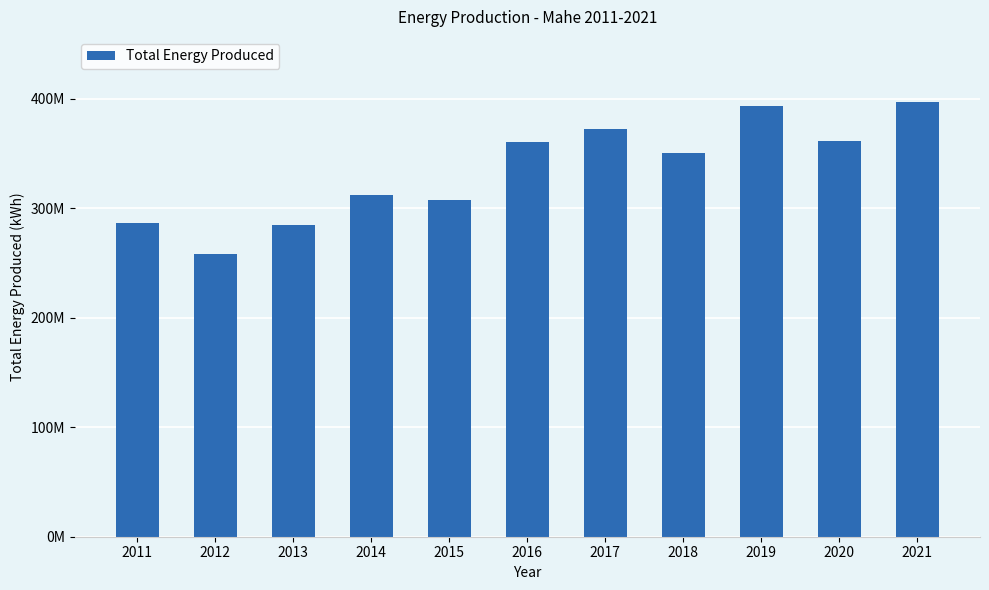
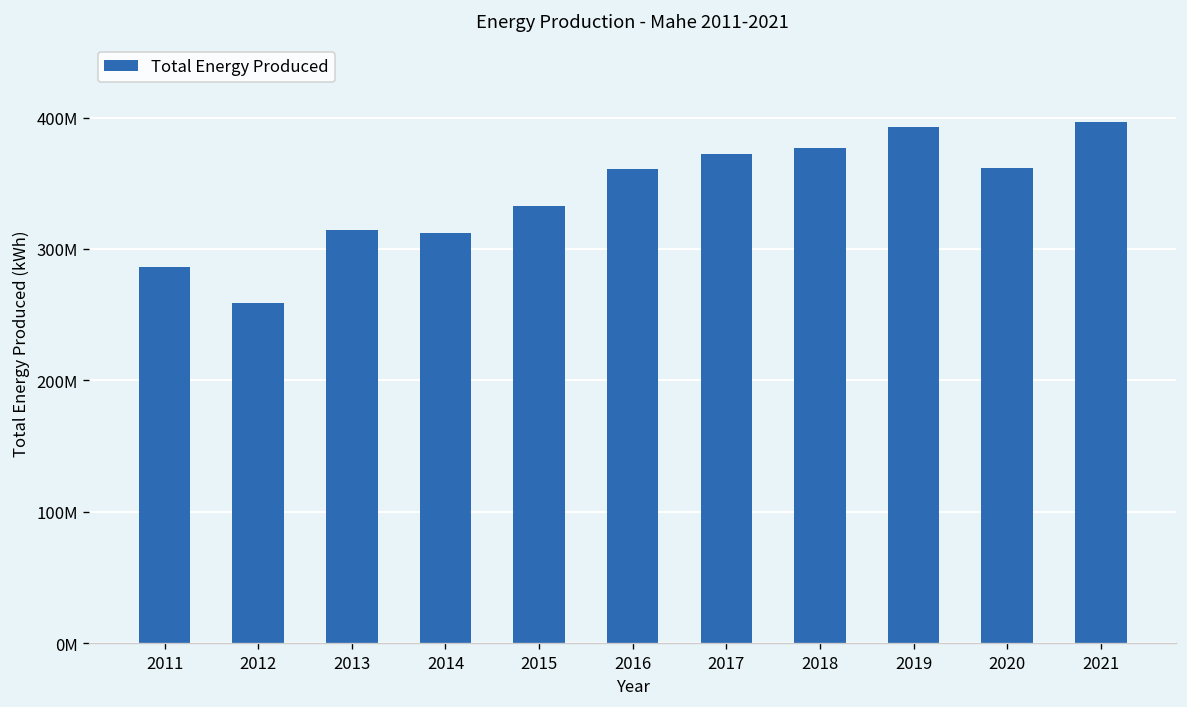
  {
    "2011": 286000000,
    "2012": 259000000,
-   "2013": 285000000,
+   "2013": 315000000,
    "2014": 312000000,
-   "2015": 307000000,
+   "2015": 333000000,
    "2016": 361000000,
    "2017": 372000000,
-   "2018": 350000000,
+   "2018": 376000000,
    "2019": 393000000,
    "2020": 362000000,
    "2021": 397000000
  }
